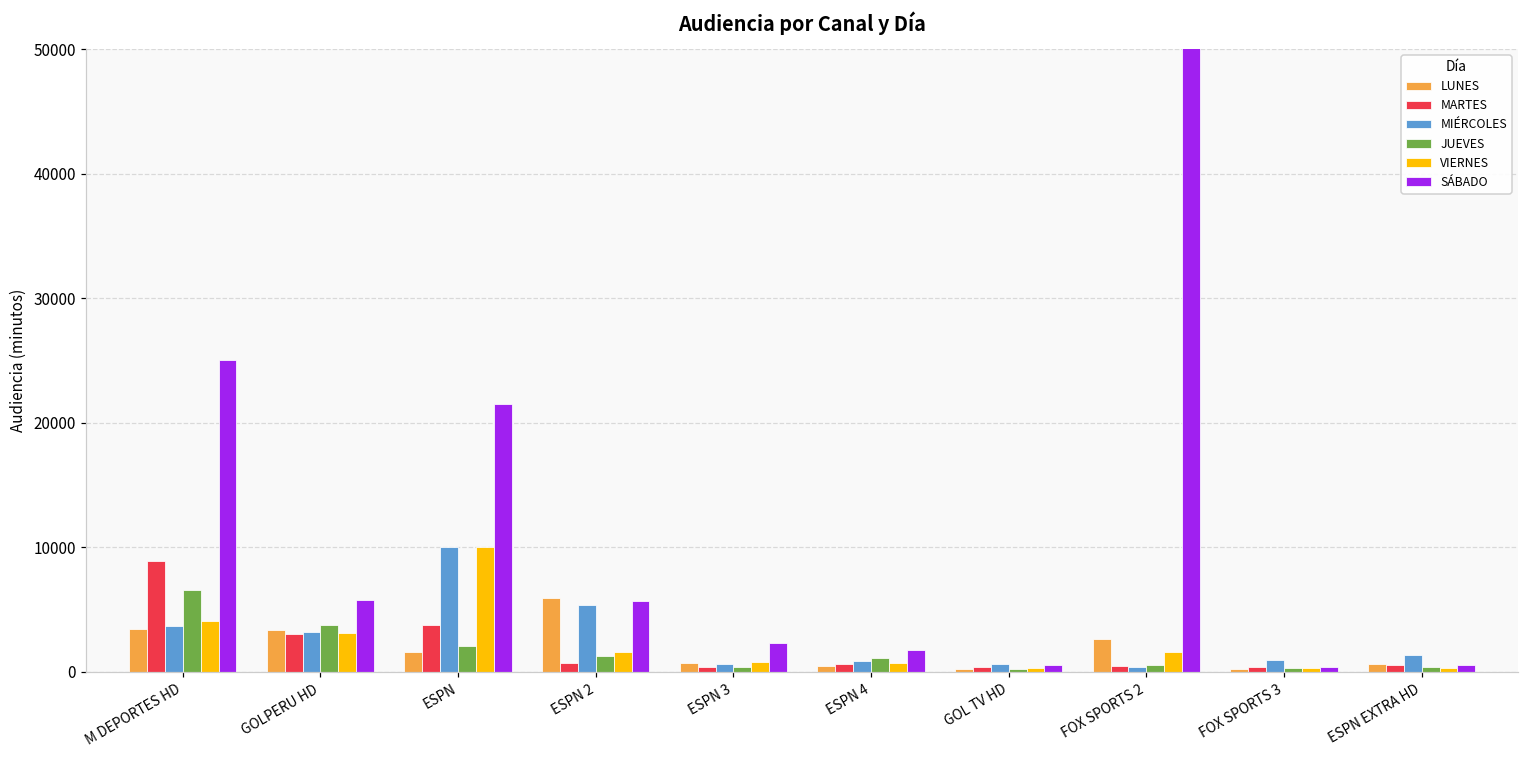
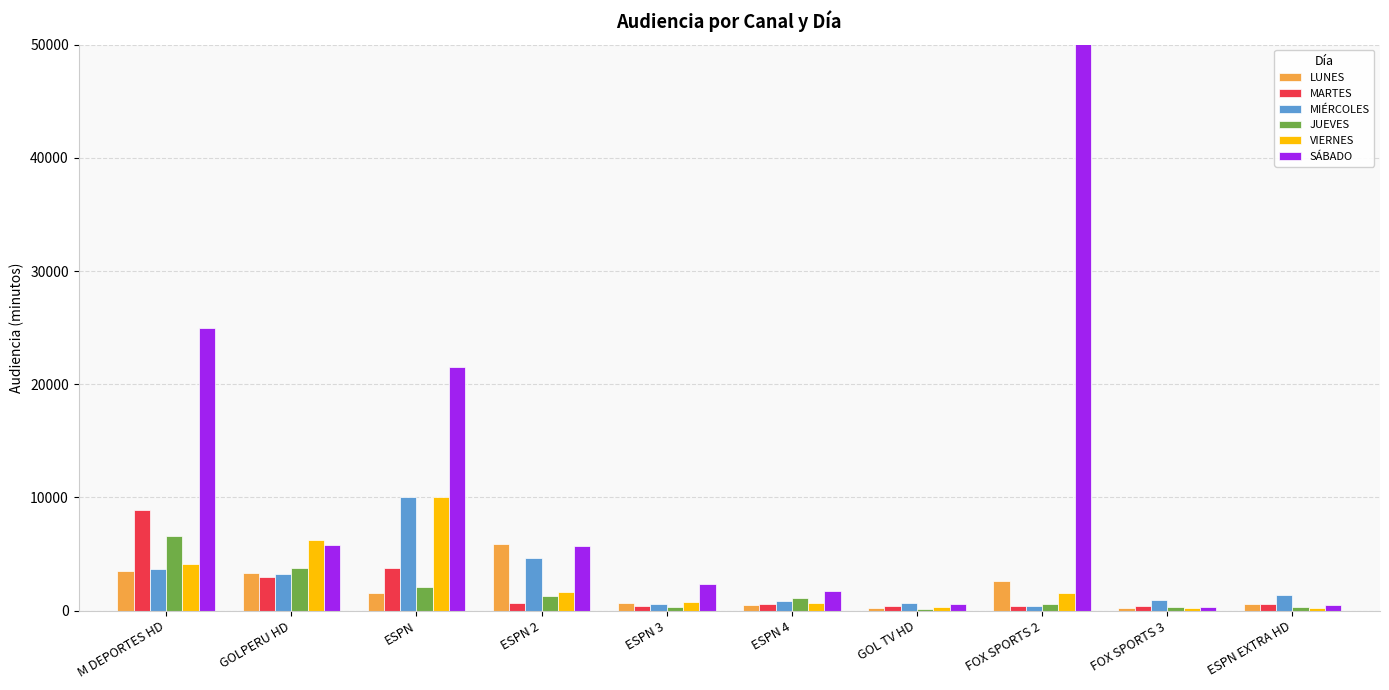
  {
    "LUNES": {
      "M DEPORTES HD": 3500,
      "GOLPERU HD": 3400,
      "ESPN": 1600,
      "ESPN 2": 5900,
      "ESPN 3": 700,
      "ESPN 4": 500,
      "FOX SPORTS 2": 2700,
      "ESPN EXTRA HD": 600
    },
    "MARTES": {
      "M DEPORTES HD": 8900,
      "GOLPERU HD": 3000,
      "ESPN": 3800,
      "ESPN 2": 700,
      "ESPN 3": 400,
      "ESPN 4": 600,
      "GOL TV HD": 400,
      "FOX SPORTS 2": 400,
      "FOX SPORTS 3": 400,
      "ESPN EXTRA HD": 600
    },
    "MIÉRCOLES": {
      "M DEPORTES HD": 3700,
      "GOLPERU HD": 3200,
      "ESPN": 10000,
-     "ESPN 2": 5400,
+     "ESPN 2": 4600,
      "ESPN 3": 600,
      "ESPN 4": 900,
      "GOL TV HD": 700,
      "FOX SPORTS 2": 400,
      "FOX SPORTS 3": 900,
      "ESPN EXTRA HD": 1300
    },
    "JUEVES": {
      "M DEPORTES HD": 6600,
      "GOLPERU HD": 3800,
      "ESPN": 2100,
      "ESPN 2": 1300,
      "ESPN 3": 300,
      "ESPN 4": 1100,
      "FOX SPORTS 2": 600,
      "FOX SPORTS 3": 300,
      "ESPN EXTRA HD": 400
    },
    "VIERNES": {
      "M DEPORTES HD": 4100,
-     "GOLPERU HD": 3100,
+     "GOLPERU HD": 6200,
      "ESPN": 10000,
      "ESPN 2": 1600,
      "ESPN 3": 800,
      "ESPN 4": 700,
      "GOL TV HD": 300,
      "FOX SPORTS 2": 1600,
      "FOX SPORTS 3": 300,
      "ESPN EXTRA HD": 300
    },
    "SÁBADO": {
      "M DEPORTES HD": 25000,
      "GOLPERU HD": 5800,
      "ESPN": 21500,
      "ESPN 2": 5700,
      "ESPN 3": 2300,
      "ESPN 4": 1800,
      "GOL TV HD": 600,
      "FOX SPORTS 3": 400,
      "ESPN EXTRA HD": 500
    }
  }
